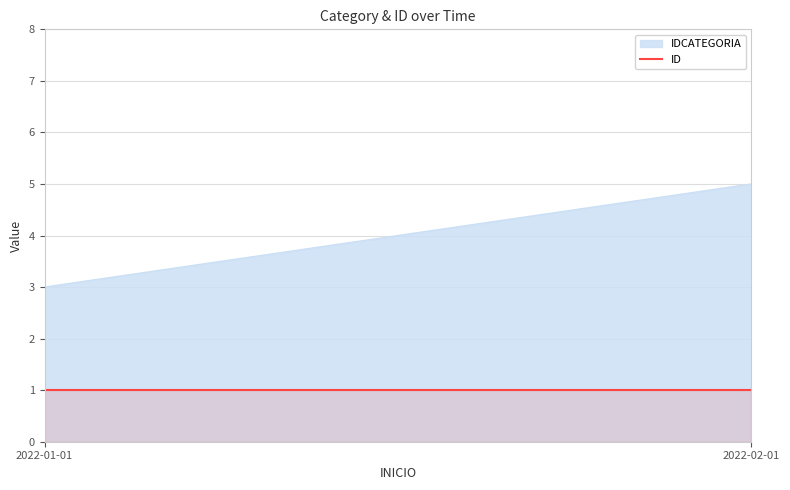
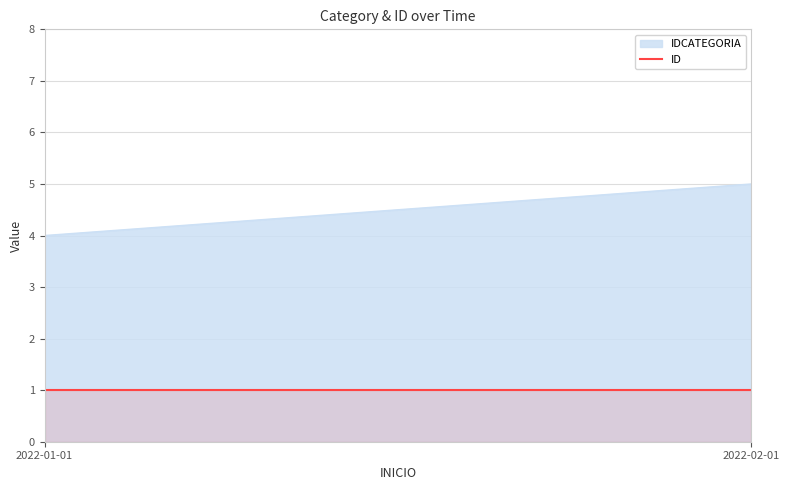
  {
    "IDCATEGORIA": {
-     "2022-01-01": 3,
+     "2022-01-01": 4,
      "2022-02-01": 5
    },
    "ID": {
      "2022-01-01": 1,
      "2022-02-01": 1
    }
  }
